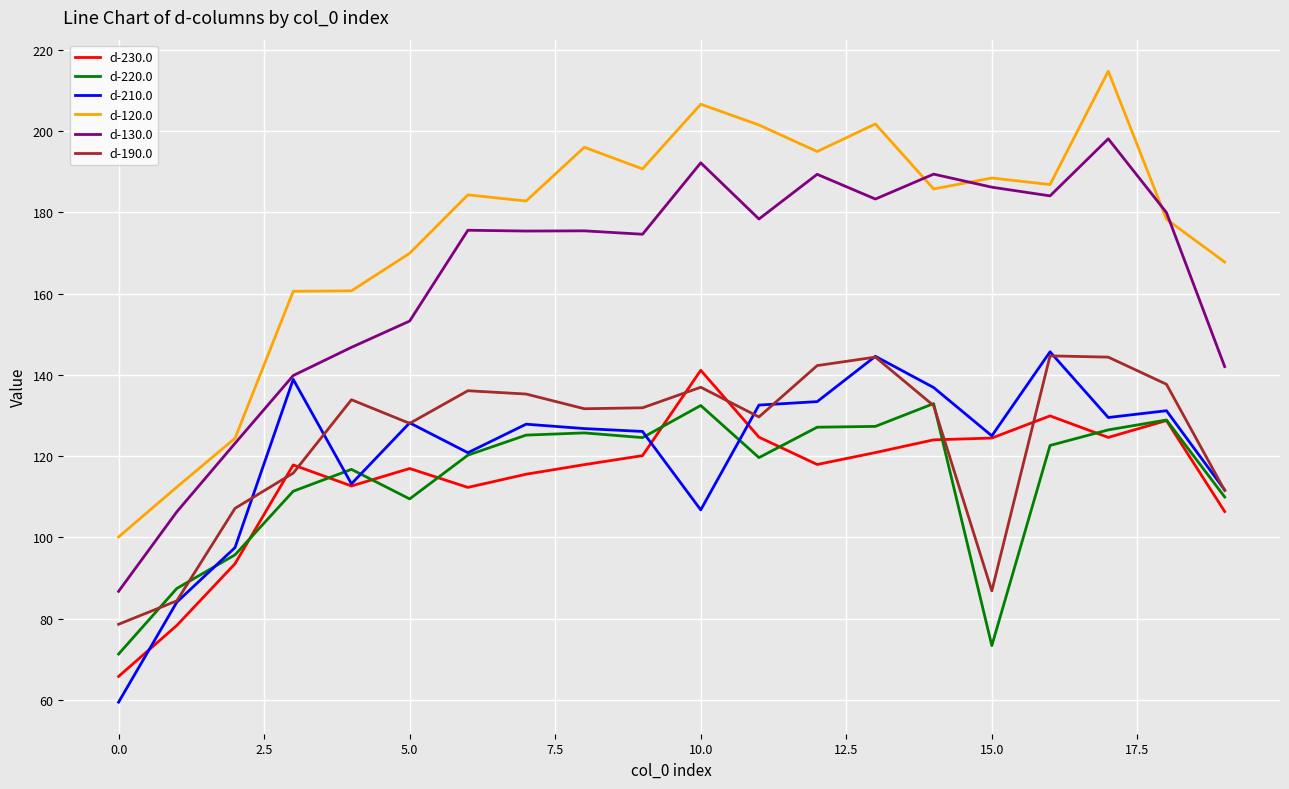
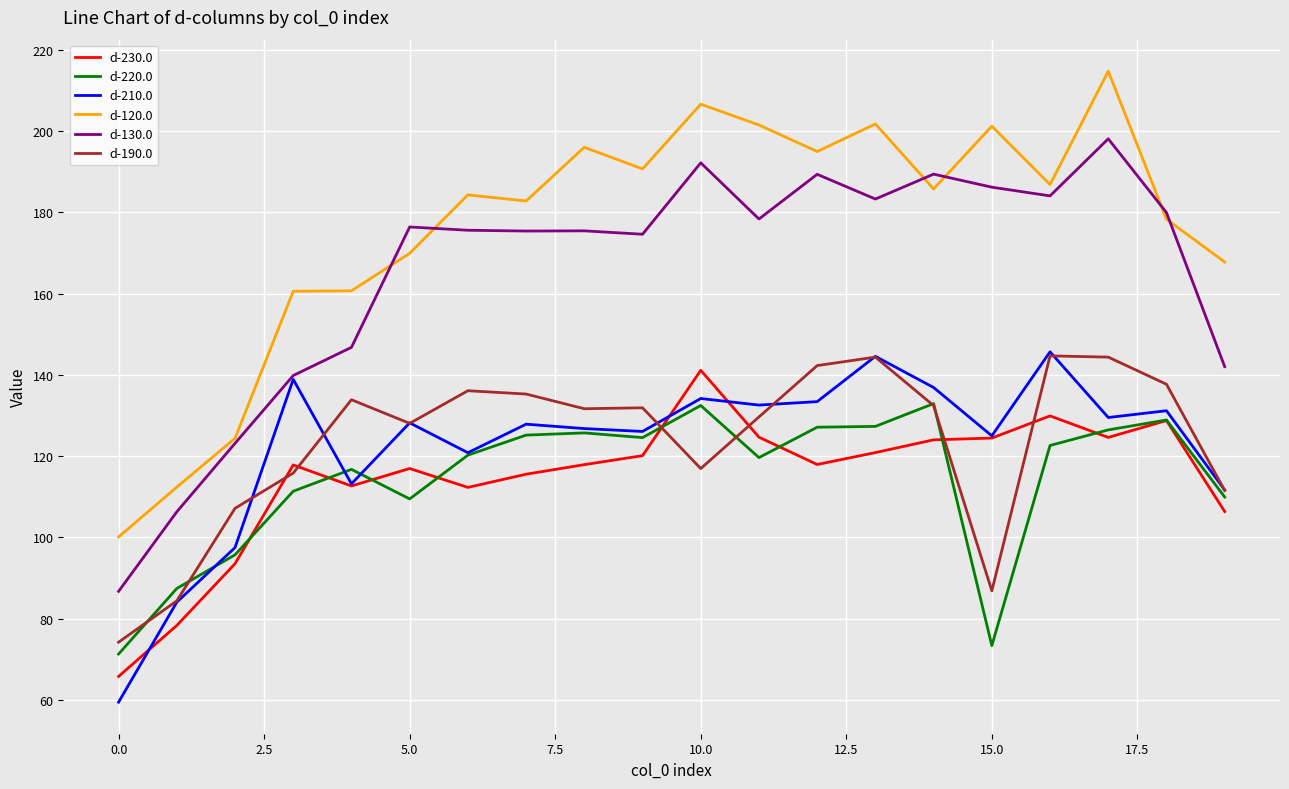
  {
    "d-230.0": {
      "0.0": 66,
      "5.0": 117,
      "10.0": 141
    },
    "d-220.0": {
      "0.0": 71,
      "5.0": 109,
      "10.0": 132,
      "15.0": 73
    },
    "d-210.0": {
      "0.0": 59,
-     "10.0": 107
+     "10.0": 134
    },
    "d-120.0": {
      "0.0": 100,
      "5.0": 170,
      "10.0": 207,
-     "15.0": 188
+     "15.0": 201
    },
    "d-130.0": {
      "0.0": 87,
-     "5.0": 153,
+     "5.0": 176,
      "10.0": 192,
      "15.0": 186
    },
    "d-190.0": {
-     "0.0": 79,
-     "10.0": 137,
+     "0.0": 74,
+     "10.0": 117,
      "15.0": 87
    }
  }
